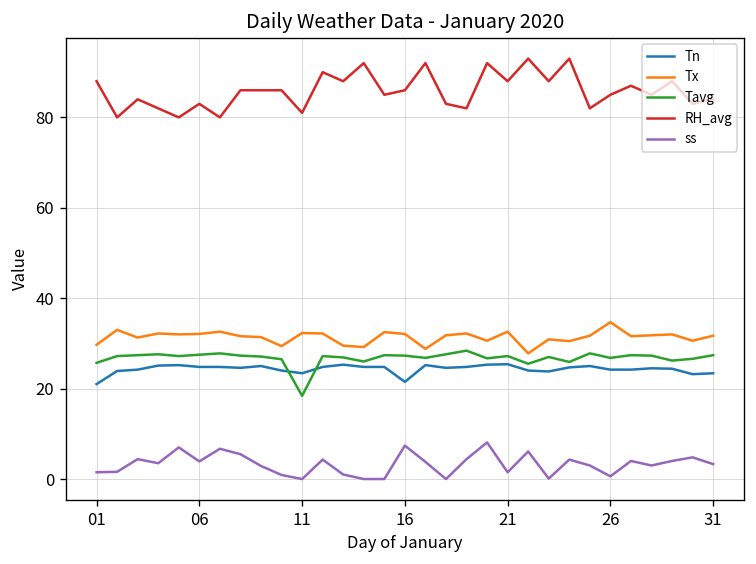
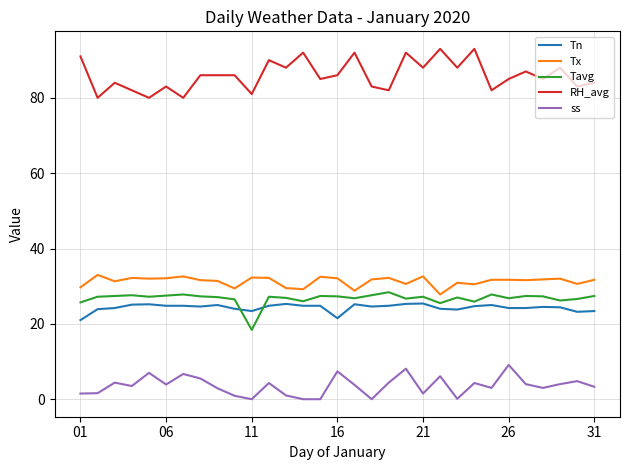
  {
    "Tn": {
      "01": 21,
      "06": 25,
      "11": 23,
      "16": 22,
      "21": 25,
      "26": 24,
      "31": 23
    },
    "Tx": {
      "01": 30,
      "06": 32,
      "11": 32,
      "16": 32,
      "21": 33,
-     "26": 35,
+     "26": 32,
      "31": 32
    },
    "Tavg": {
      "01": 26,
      "06": 28,
      "11": 18,
      "16": 27,
      "21": 27,
      "26": 27,
      "31": 27
    },
    "RH_avg": {
-     "01": 88,
+     "01": 91,
      "06": 83,
      "11": 81,
      "16": 86,
      "21": 88,
      "26": 85
    },
    "ss": {
      "01": 2,
      "06": 4,
      "11": 0,
      "16": 7,
      "21": 2,
-     "26": 1,
+     "26": 9,
      "31": 3
    }
  }
